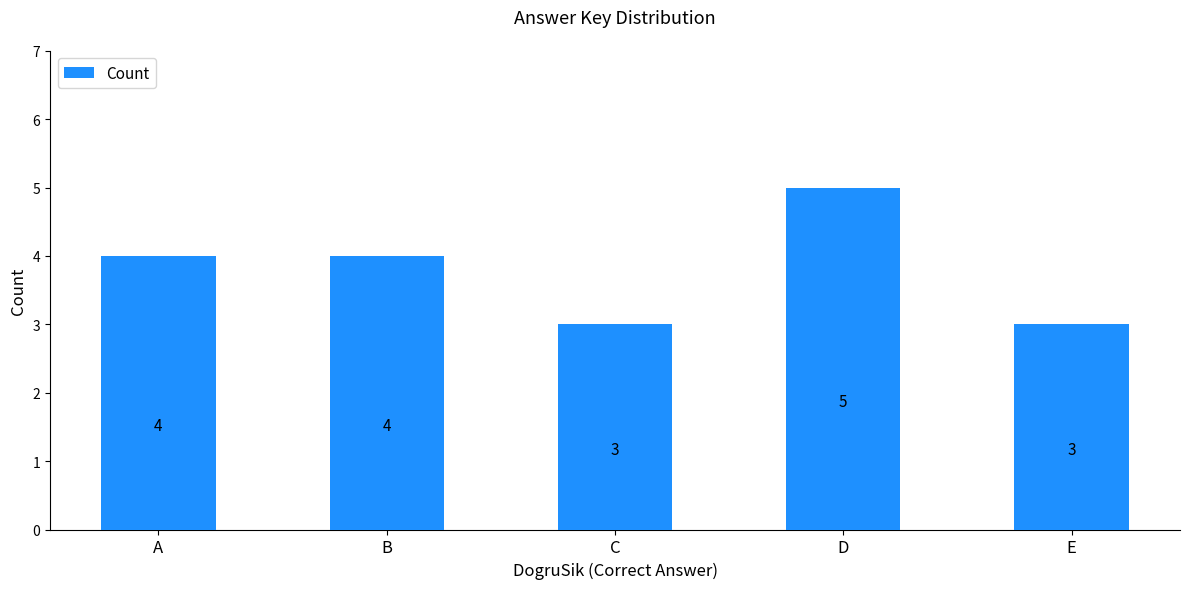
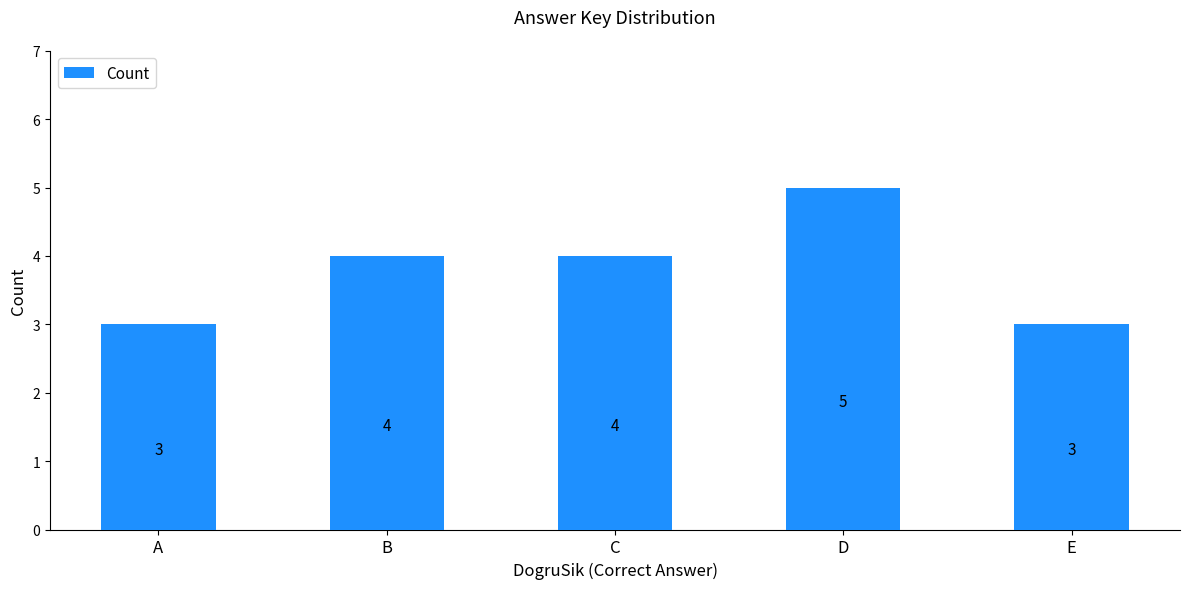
  {
-   "A": 4,
+   "A": 3,
    "B": 4,
-   "C": 3,
+   "C": 4,
    "D": 5,
    "E": 3
  }
